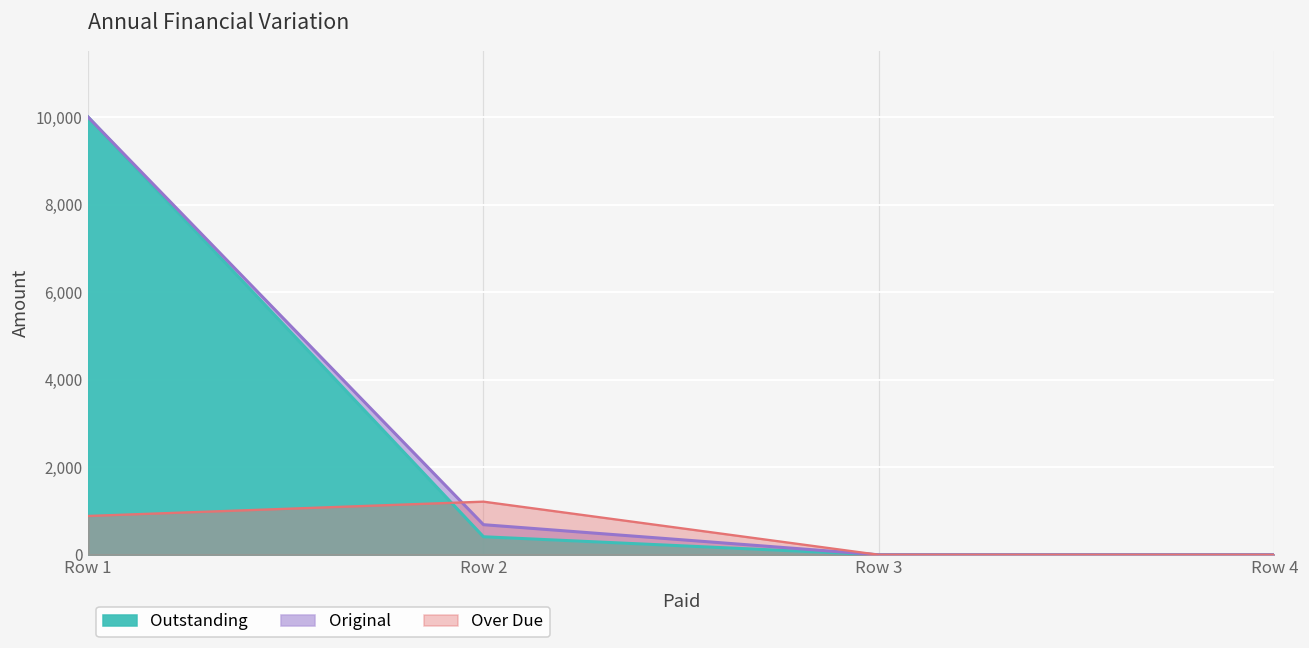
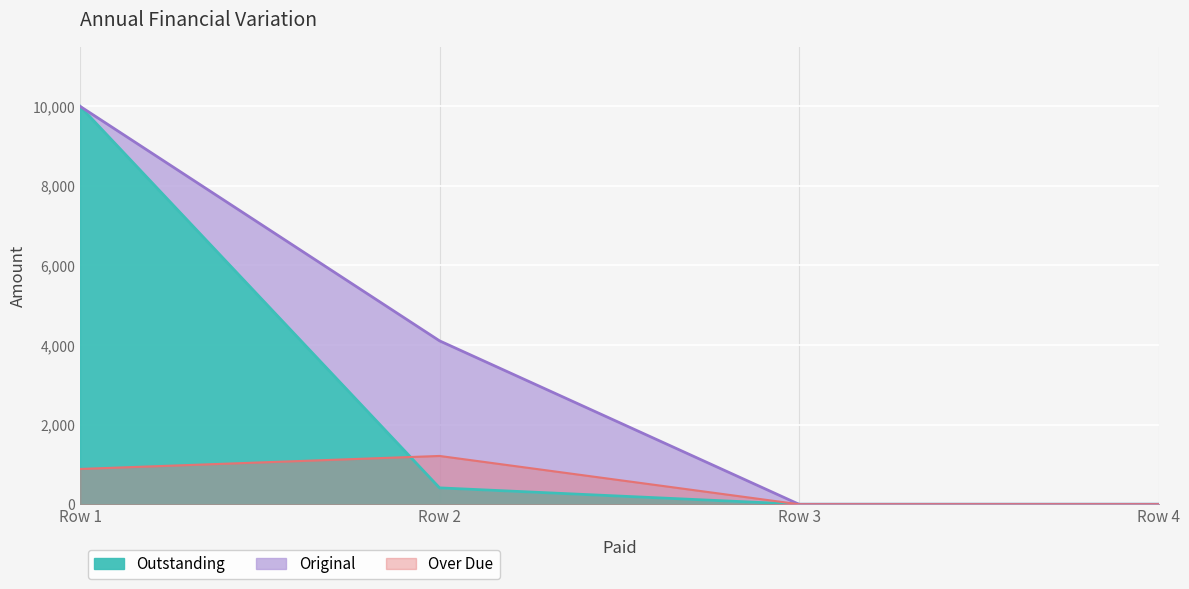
  {
    "Outstanding": {
      "Row 2": "400"
    },
    "Original": {
-     "Row 2": "700"
+     "Row 2": "4,100"
    },
    "Over Due": {
      "Row 1": "900",
      "Row 2": "1,200"
    }
  }
